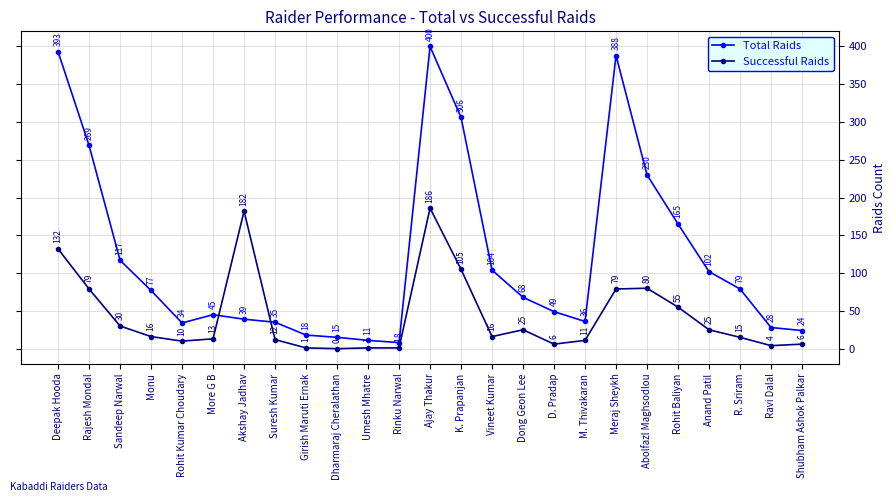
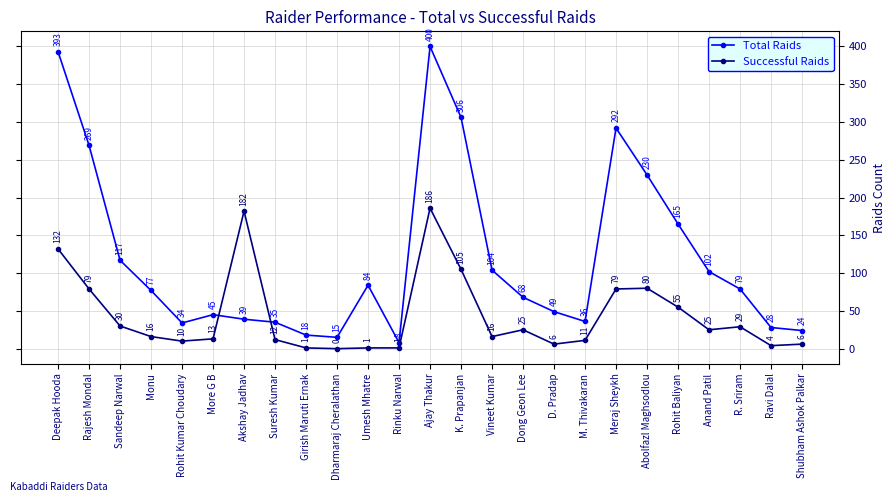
  {
    "Total Raids": {
      "Deepak Hooda": 393,
      "Rajesh Mondal": 269,
      "Sandeep Narwal": 117,
      "Monu": 77,
      "Rohit Kumar Choudary": 34,
      "More G B": 45,
      "Akshay Jadhav": 39,
      "Suresh Kumar": 35,
      "Girish Maruti Ernak": 18,
      "Dharmaraj Cheralathan": 15,
-     "Umesh Mhatre": 11,
+     "Umesh Mhatre": 84,
      "Rinku Narwal": 8,
      "Ajay Thakur": 400,
      "K. Prapanjan": 306,
      "Vineet Kumar": 104,
      "Dong Geon Lee": 68,
      "D. Pradap": 49,
      "M. Thivakaran": 36,
-     "Meraj Sheykh": 388,
+     "Meraj Sheykh": 292,
      "Abolfazl Maghsodlou": 230,
      "Rohit Baliyan": 165,
      "Anand Patil": 102,
      "R. Sriram": 79,
      "Ravi Dalal": 28,
      "Shubham Ashok Palkar": 24
    },
    "Successful Raids": {
      "Deepak Hooda": 132,
      "Rajesh Mondal": 79,
      "Sandeep Narwal": 30,
      "Monu": 16,
      "Rohit Kumar Choudary": 10,
      "More G B": 13,
      "Akshay Jadhav": 182,
      "Suresh Kumar": 12,
      "Girish Maruti Ernak": 1,
      "Ajay Thakur": 186,
      "K. Prapanjan": 105,
      "Vineet Kumar": 16,
      "Dong Geon Lee": 25,
      "D. Pradap": 6,
      "M. Thivakaran": 11,
      "Meraj Sheykh": 79,
      "Abolfazl Maghsodlou": 80,
      "Rohit Baliyan": 55,
      "Anand Patil": 25,
-     "R. Sriram": 15,
+     "R. Sriram": 29,
      "Ravi Dalal": 4,
      "Shubham Ashok Palkar": 6
    }
  }
